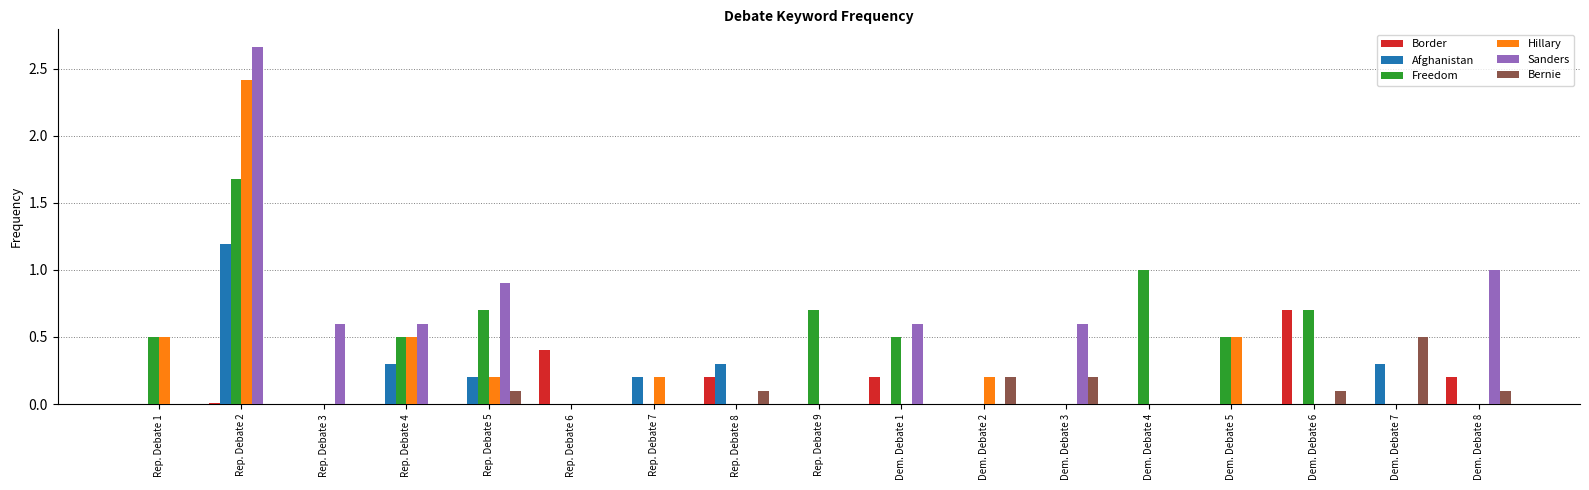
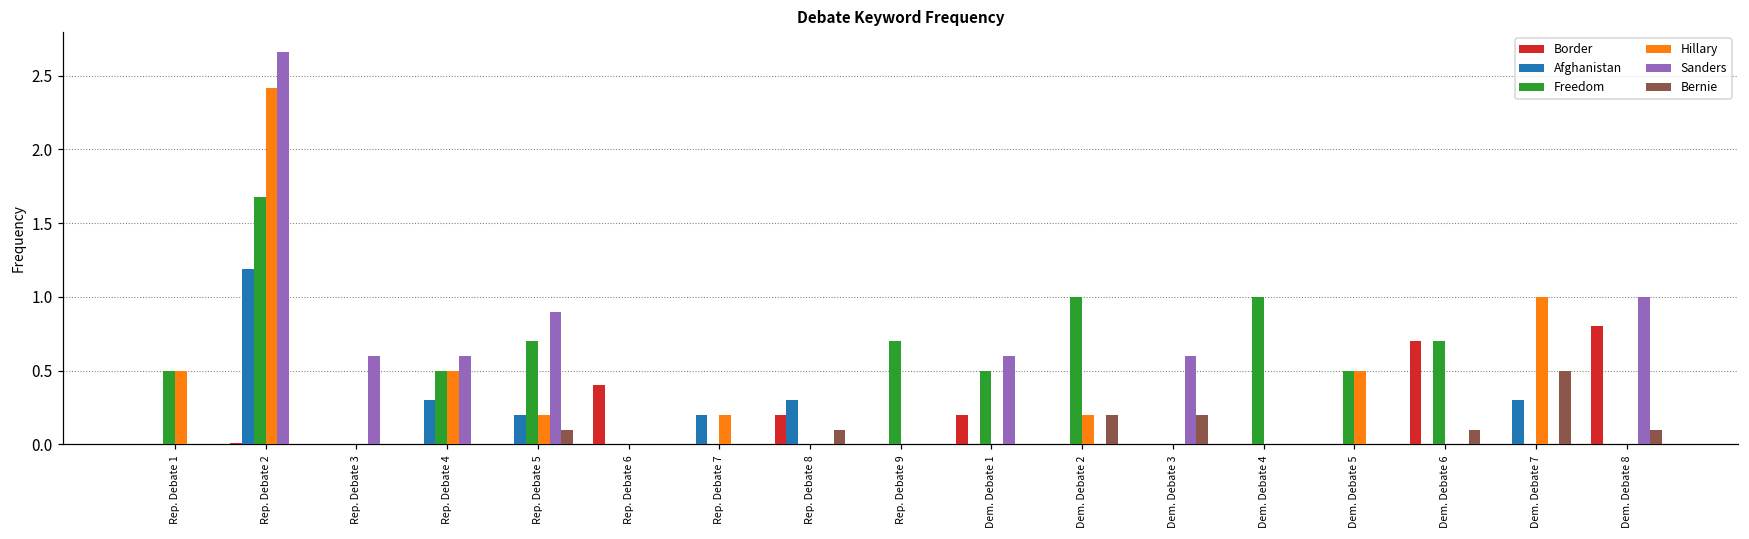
  {
    "Border": {
      "Rep. Debate 1": 0.0,
      "Rep. Debate 3": 0.0,
      "Rep. Debate 4": 0.0,
      "Rep. Debate 5": 0.0,
      "Rep. Debate 6": 0.4,
      "Rep. Debate 7": 0.0,
      "Rep. Debate 8": 0.2,
      "Rep. Debate 9": 0.0,
      "Dem. Debate 1": 0.2,
      "Dem. Debate 2": 0.0,
      "Dem. Debate 3": 0.0,
      "Dem. Debate 4": 0.0,
      "Dem. Debate 5": 0.0,
      "Dem. Debate 6": 0.7,
      "Dem. Debate 7": 0.0,
-     "Dem. Debate 8": 0.2
+     "Dem. Debate 8": 0.8
    },
    "Afghanistan": {
      "Rep. Debate 1": 0.0,
      "Rep. Debate 2": 1.2,
      "Rep. Debate 3": 0.0,
      "Rep. Debate 4": 0.3,
      "Rep. Debate 5": 0.2,
      "Rep. Debate 6": 0.0,
      "Rep. Debate 7": 0.2,
      "Rep. Debate 8": 0.3,
      "Rep. Debate 9": 0.0,
      "Dem. Debate 1": 0.0,
      "Dem. Debate 2": 0.0,
      "Dem. Debate 3": 0.0,
      "Dem. Debate 4": 0.0,
      "Dem. Debate 5": 0.0,
      "Dem. Debate 6": 0.0,
      "Dem. Debate 7": 0.3,
      "Dem. Debate 8": 0.0
    },
    "Freedom": {
      "Rep. Debate 1": 0.50,
      "Rep. Debate 2": 1.68,
      "Rep. Debate 3": 0,
      "Rep. Debate 4": 0.50,
      "Rep. Debate 5": 0.70,
      "Rep. Debate 6": 0,
      "Rep. Debate 7": 0,
      "Rep. Debate 8": 0,
      "Rep. Debate 9": 0.70,
      "Dem. Debate 1": 0.50,
-     "Dem. Debate 2": 0,
+     "Dem. Debate 2": 1,
      "Dem. Debate 3": 0,
      "Dem. Debate 4": 1,
      "Dem. Debate 5": 0.50,
      "Dem. Debate 6": 0.70,
      "Dem. Debate 7": 0,
      "Dem. Debate 8": 0
    },
    "Hillary": {
      "Rep. Debate 1": 0.50,
      "Rep. Debate 2": 2.42,
      "Rep. Debate 3": 0,
      "Rep. Debate 4": 0.50,
      "Rep. Debate 5": 0.20,
      "Rep. Debate 6": 0,
      "Rep. Debate 7": 0.20,
      "Rep. Debate 8": 0,
      "Rep. Debate 9": 0,
      "Dem. Debate 1": 0,
      "Dem. Debate 2": 0.20,
      "Dem. Debate 3": 0,
      "Dem. Debate 4": 0,
      "Dem. Debate 5": 0.50,
      "Dem. Debate 6": 0,
-     "Dem. Debate 7": 0,
+     "Dem. Debate 7": 1,
      "Dem. Debate 8": 0
    },
    "Sanders": {
      "Rep. Debate 1": 0.0,
      "Rep. Debate 2": 2.66,
      "Rep. Debate 3": 0.6,
      "Rep. Debate 4": 0.6,
      "Rep. Debate 5": 0.9,
      "Rep. Debate 6": 0.0,
      "Rep. Debate 7": 0.0,
      "Rep. Debate 8": 0.0,
      "Rep. Debate 9": 0.0,
      "Dem. Debate 1": 0.6,
      "Dem. Debate 2": 0.0,
      "Dem. Debate 3": 0.6,
      "Dem. Debate 4": 0.0,
      "Dem. Debate 5": 0.0,
      "Dem. Debate 6": 0.0,
      "Dem. Debate 7": 0.0,
      "Dem. Debate 8": 1.0
    },
    "Bernie": {
      "Rep. Debate 1": 0.0,
      "Rep. Debate 2": 0.0,
      "Rep. Debate 3": 0.0,
      "Rep. Debate 4": 0.0,
      "Rep. Debate 5": 0.1,
      "Rep. Debate 6": 0.0,
      "Rep. Debate 7": 0.0,
      "Rep. Debate 8": 0.1,
      "Rep. Debate 9": 0.0,
      "Dem. Debate 1": 0.0,
      "Dem. Debate 2": 0.2,
      "Dem. Debate 3": 0.2,
      "Dem. Debate 4": 0.0,
      "Dem. Debate 5": 0.0,
      "Dem. Debate 6": 0.1,
      "Dem. Debate 7": 0.5,
      "Dem. Debate 8": 0.1
    }
  }
